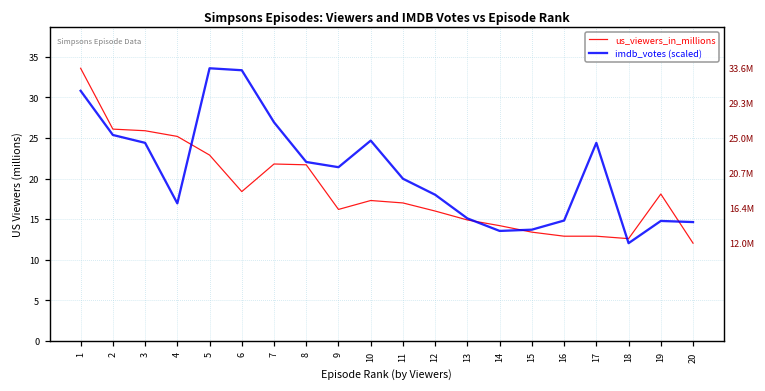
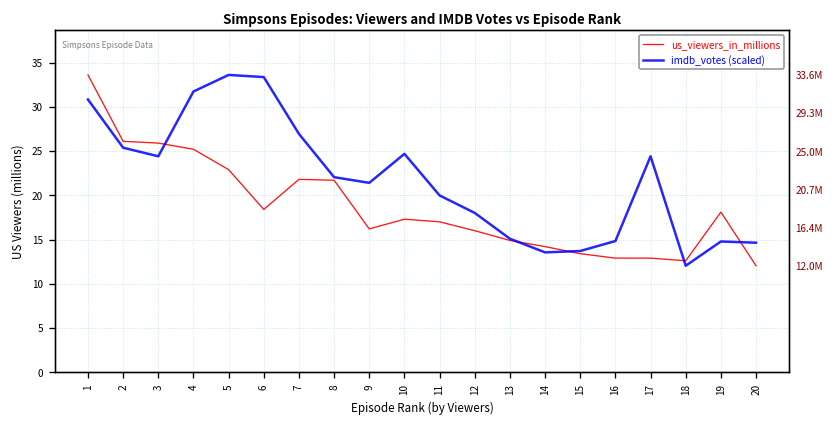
  {
    "us_viewers_in_millions": {
      "1": 34,
      "2": 26,
      "3": 26,
      "4": 25,
      "5": 23,
      "6": 18,
      "7": 22,
      "8": 22,
      "9": 16,
      "10": 17,
      "11": 17,
      "12": 16,
      "14": 14,
      "16": 13,
      "17": 13,
      "18": 13,
      "19": 18,
      "20": 12
    },
    "imdb_votes (scaled)": {
      "1": 31,
      "2": 25,
      "3": 24,
-     "4": 17,
+     "4": 32,
      "5": 34,
      "6": 33,
      "7": 27,
      "8": 22,
      "9": 21,
      "10": 25,
      "11": 20,
      "12": 18,
      "14": 14,
      "16": 15,
      "17": 24,
      "18": 12,
      "19": 15,
      "20": 15
    }
  }
